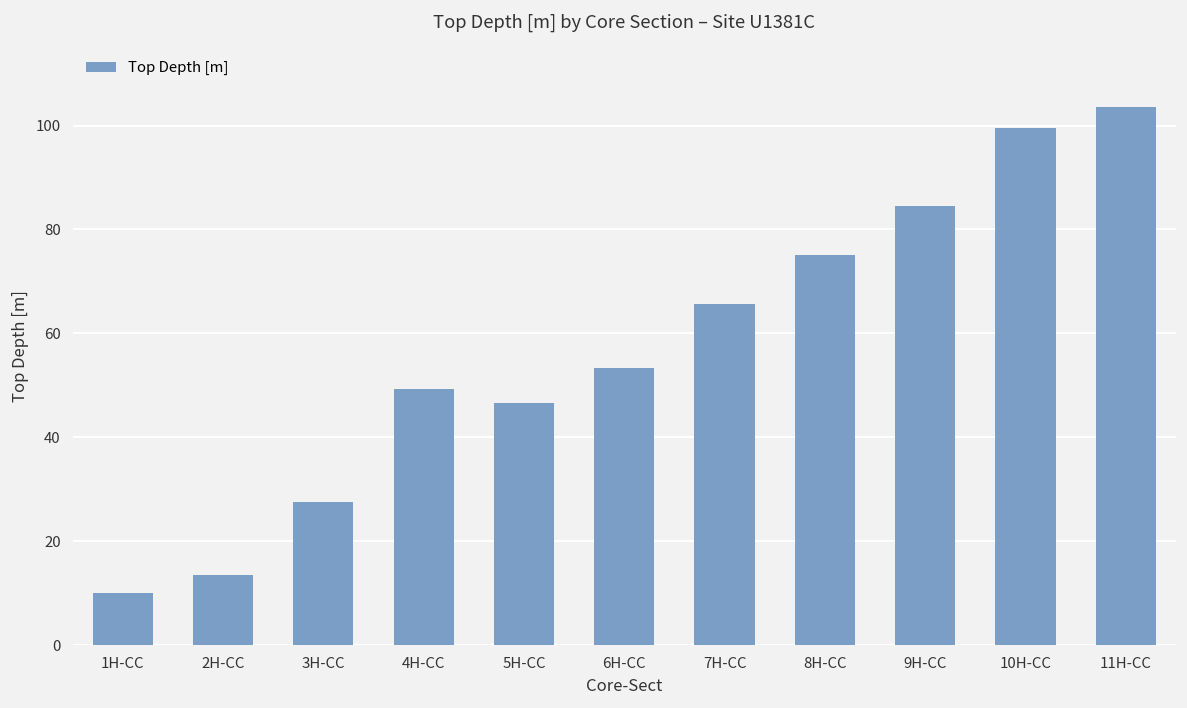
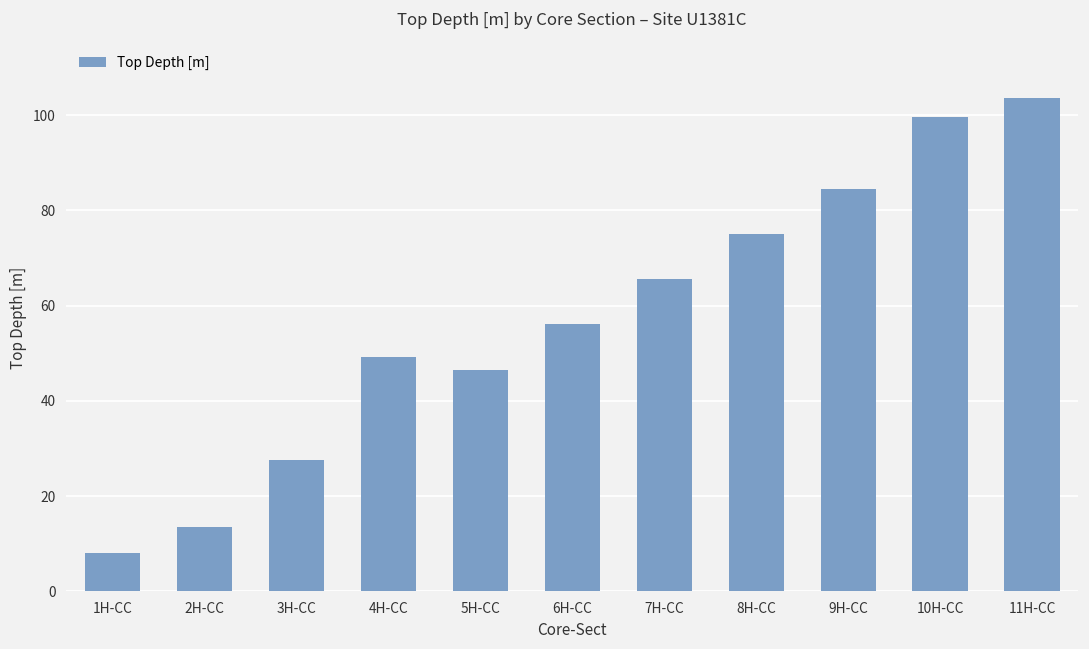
  {
-   "1H-CC": 10,
+   "1H-CC": 8,
    "2H-CC": 14,
    "3H-CC": 28,
    "4H-CC": 49,
    "5H-CC": 47,
-   "6H-CC": 53,
+   "6H-CC": 56,
    "7H-CC": 66,
    "8H-CC": 75,
    "9H-CC": 84,
    "10H-CC": 100,
    "11H-CC": 104
  }
